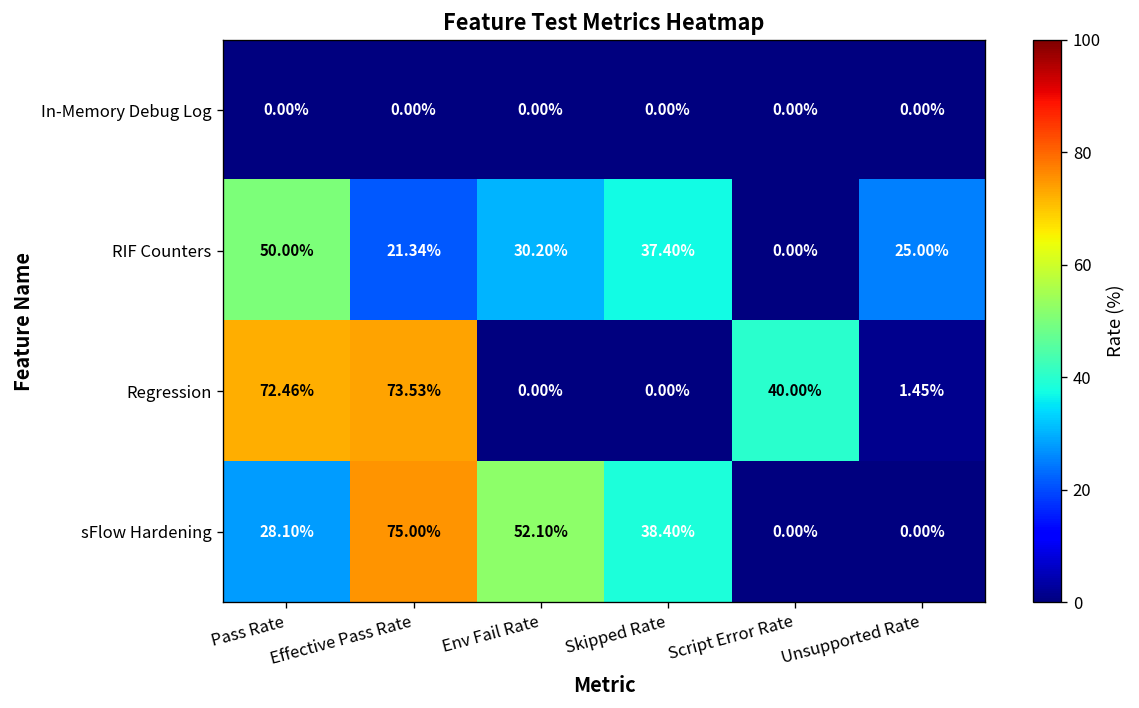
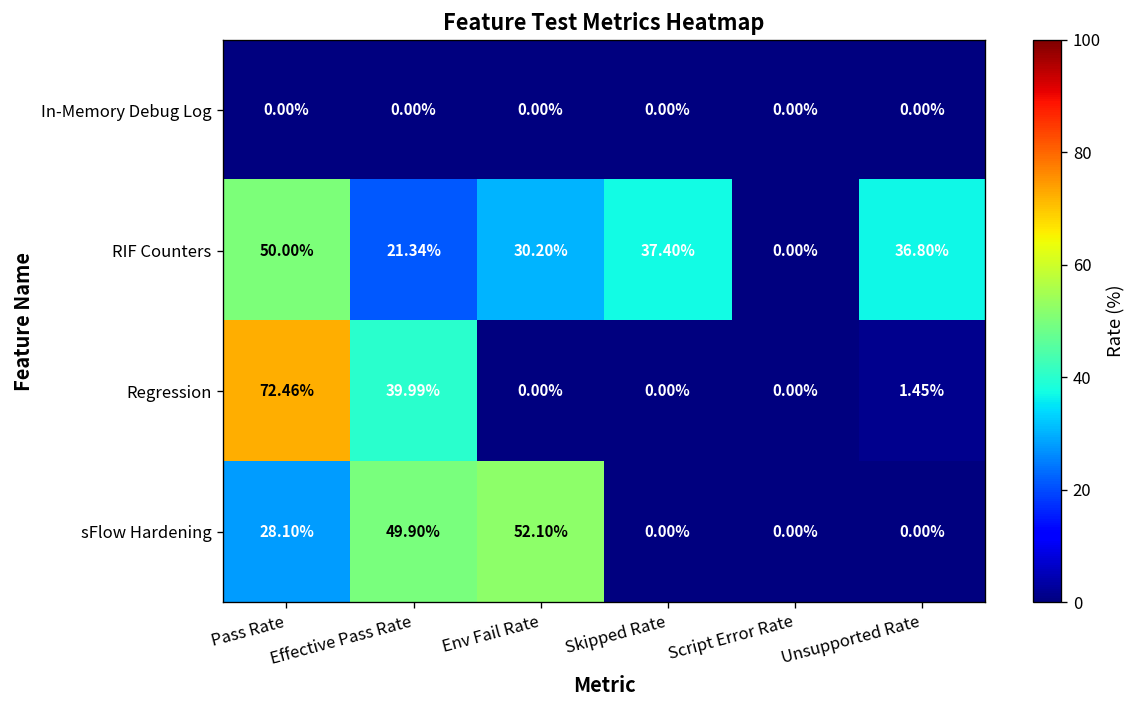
  {
    "In-Memory Debug Log": {
      "Pass Rate": "0.00%",
      "Effective Pass Rate": "0.00%",
      "Env Fail Rate": "0.00%",
      "Skipped Rate": "0.00%",
      "Script Error Rate": "0.00%",
      "Unsupported Rate": "0.00%"
    },
    "RIF Counters": {
      "Pass Rate": "50.00%",
      "Effective Pass Rate": "21.34%",
      "Env Fail Rate": "30.20%",
      "Skipped Rate": "37.40%",
      "Script Error Rate": "0.00%",
-     "Unsupported Rate": "25.00%"
+     "Unsupported Rate": "36.80%"
    },
    "Regression": {
      "Pass Rate": "72.46%",
-     "Effective Pass Rate": "73.53%",
+     "Effective Pass Rate": "39.99%",
      "Env Fail Rate": "0.00%",
      "Skipped Rate": "0.00%",
-     "Script Error Rate": "40.00%",
+     "Script Error Rate": "0.00%",
      "Unsupported Rate": "1.45%"
    },
    "sFlow Hardening": {
      "Pass Rate": "28.10%",
-     "Effective Pass Rate": "75.00%",
+     "Effective Pass Rate": "49.90%",
      "Env Fail Rate": "52.10%",
-     "Skipped Rate": "38.40%",
+     "Skipped Rate": "0.00%",
      "Script Error Rate": "0.00%",
      "Unsupported Rate": "0.00%"
    }
  }
